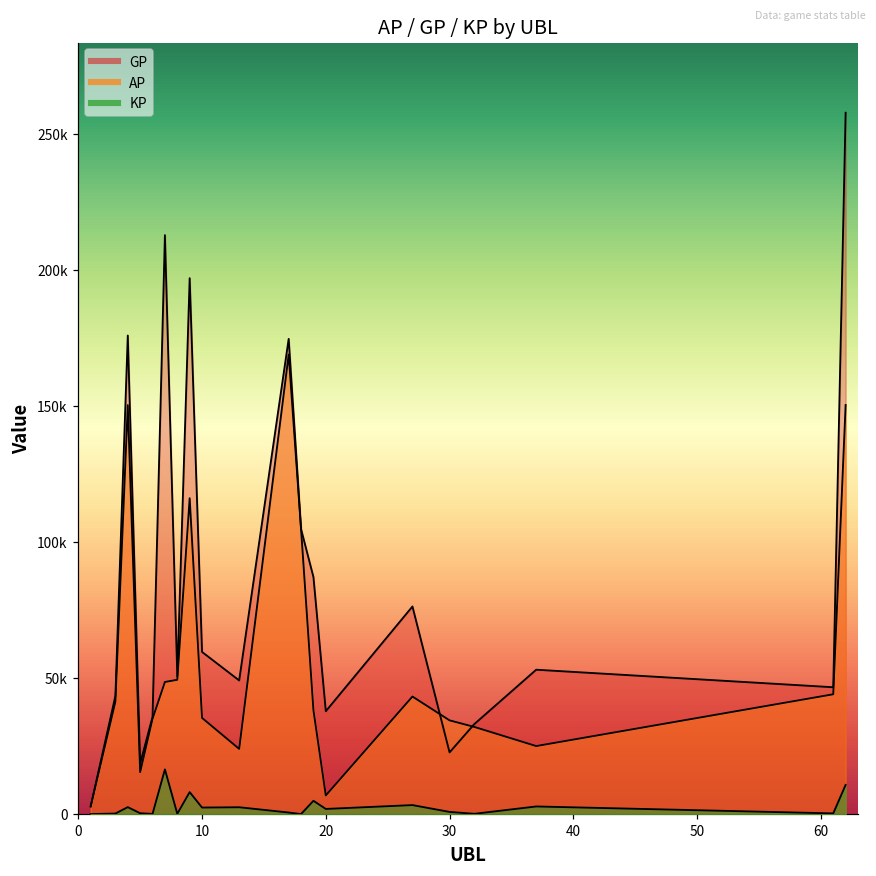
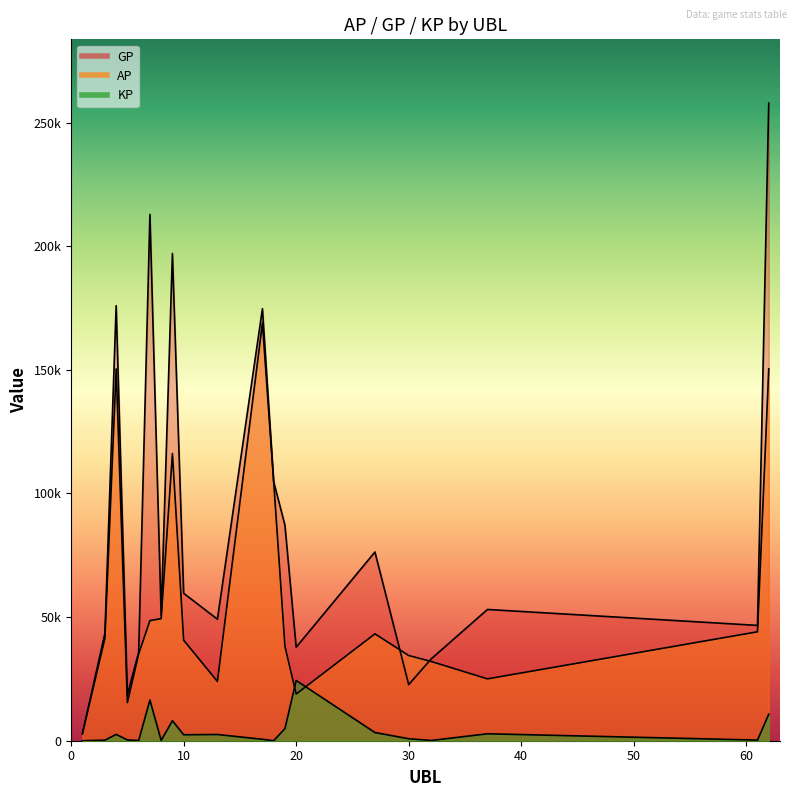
  {
    "GP": {
      "10": 60000,
      "20": 38000,
      "30": 23000
    },
    "AP": {
-     "10": 35000,
-     "20": 7000,
+     "10": 41000,
+     "20": 19000,
      "30": 34000
    },
    "KP": {
      "10": 2000,
-     "20": 2000,
+     "20": 24000,
      "30": 1000
    }
  }
